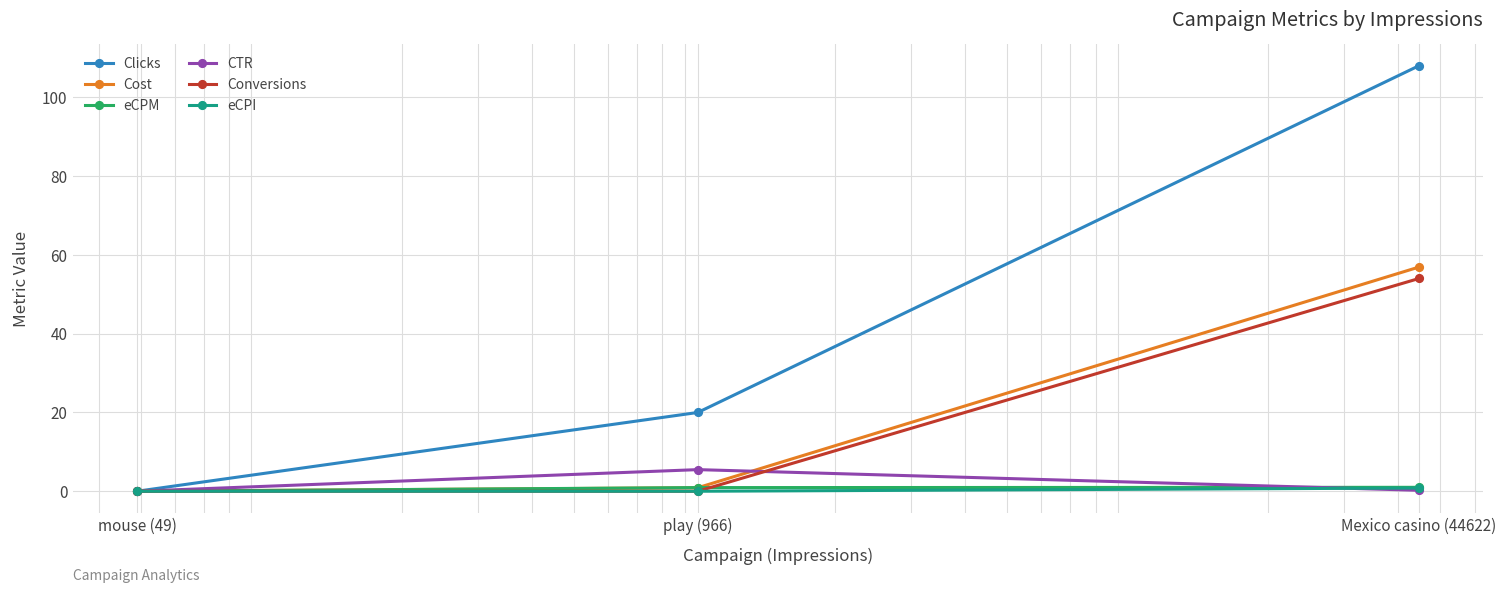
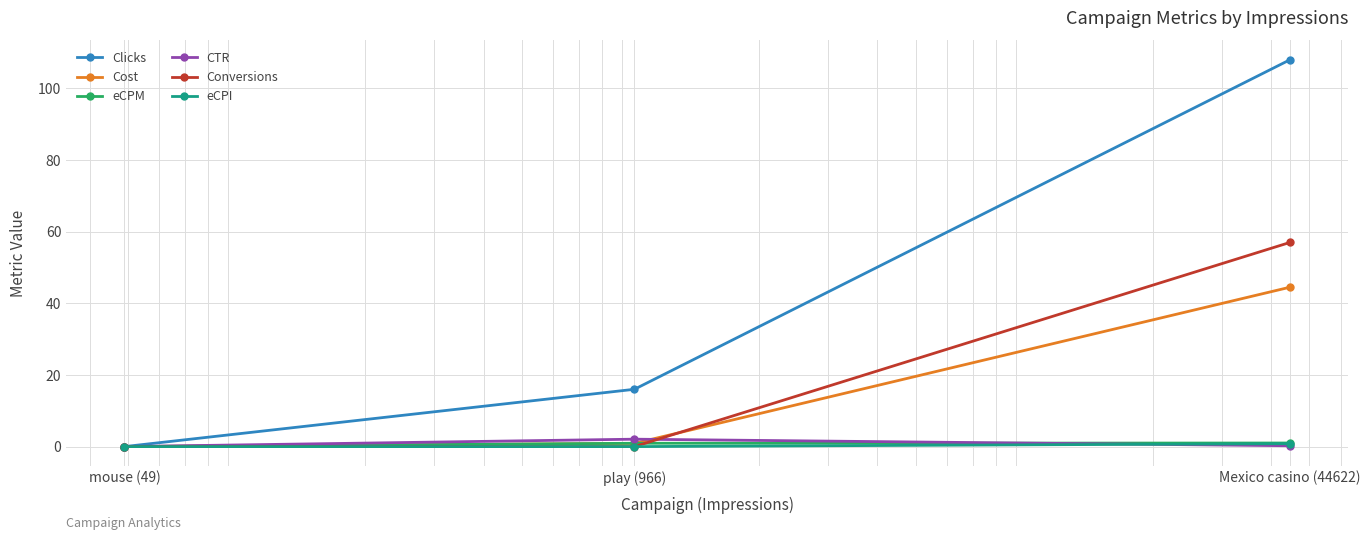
  {
    "Clicks": {
-     "play (966)": 20,
+     "play (966)": 16,
      "Mexico casino (44622)": 108
    },
    "Cost": {
-     "Mexico casino (44622)": 57
+     "Mexico casino (44622)": 45
    },
    "CTR": {
-     "play (966)": 5
+     "play (966)": 2
    },
    "Conversions": {
-     "Mexico casino (44622)": 54
+     "Mexico casino (44622)": 57
    }
  }
